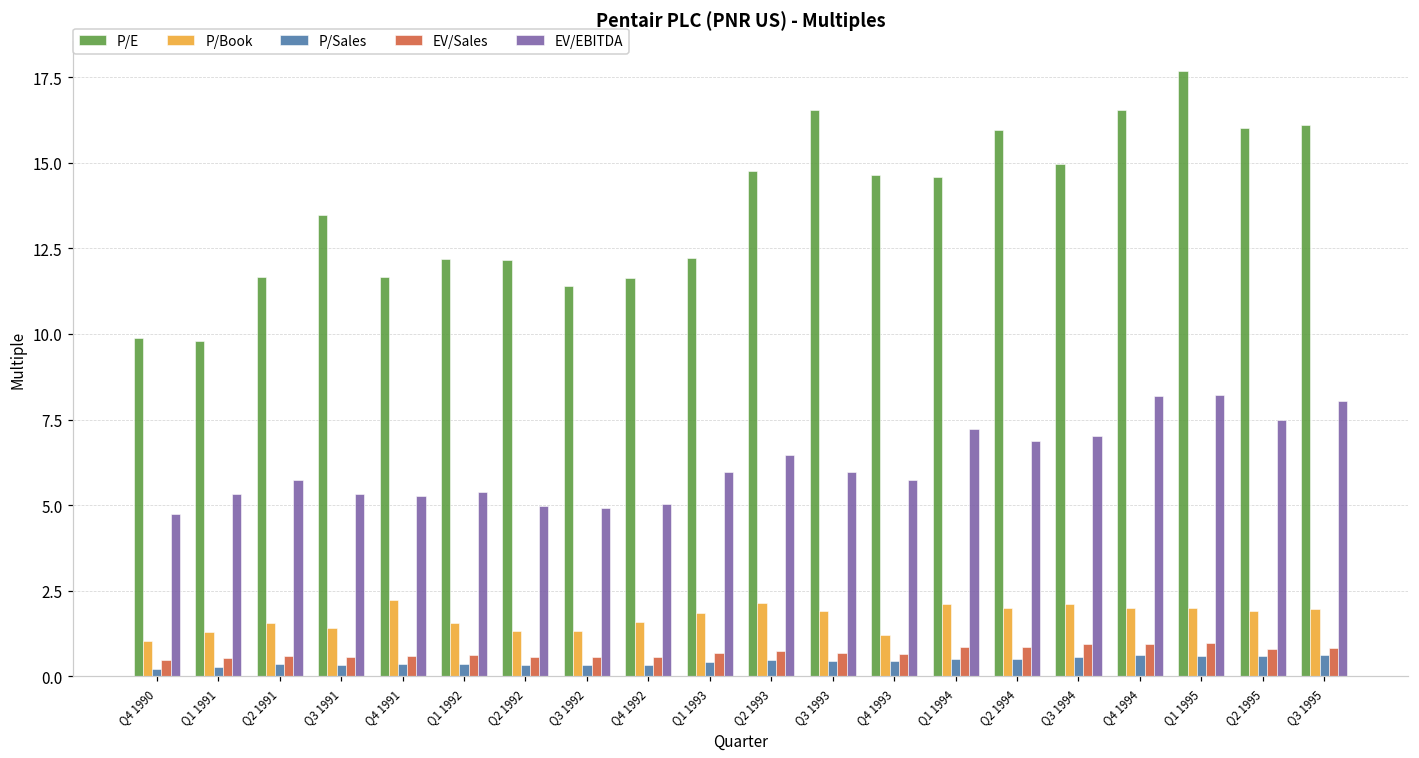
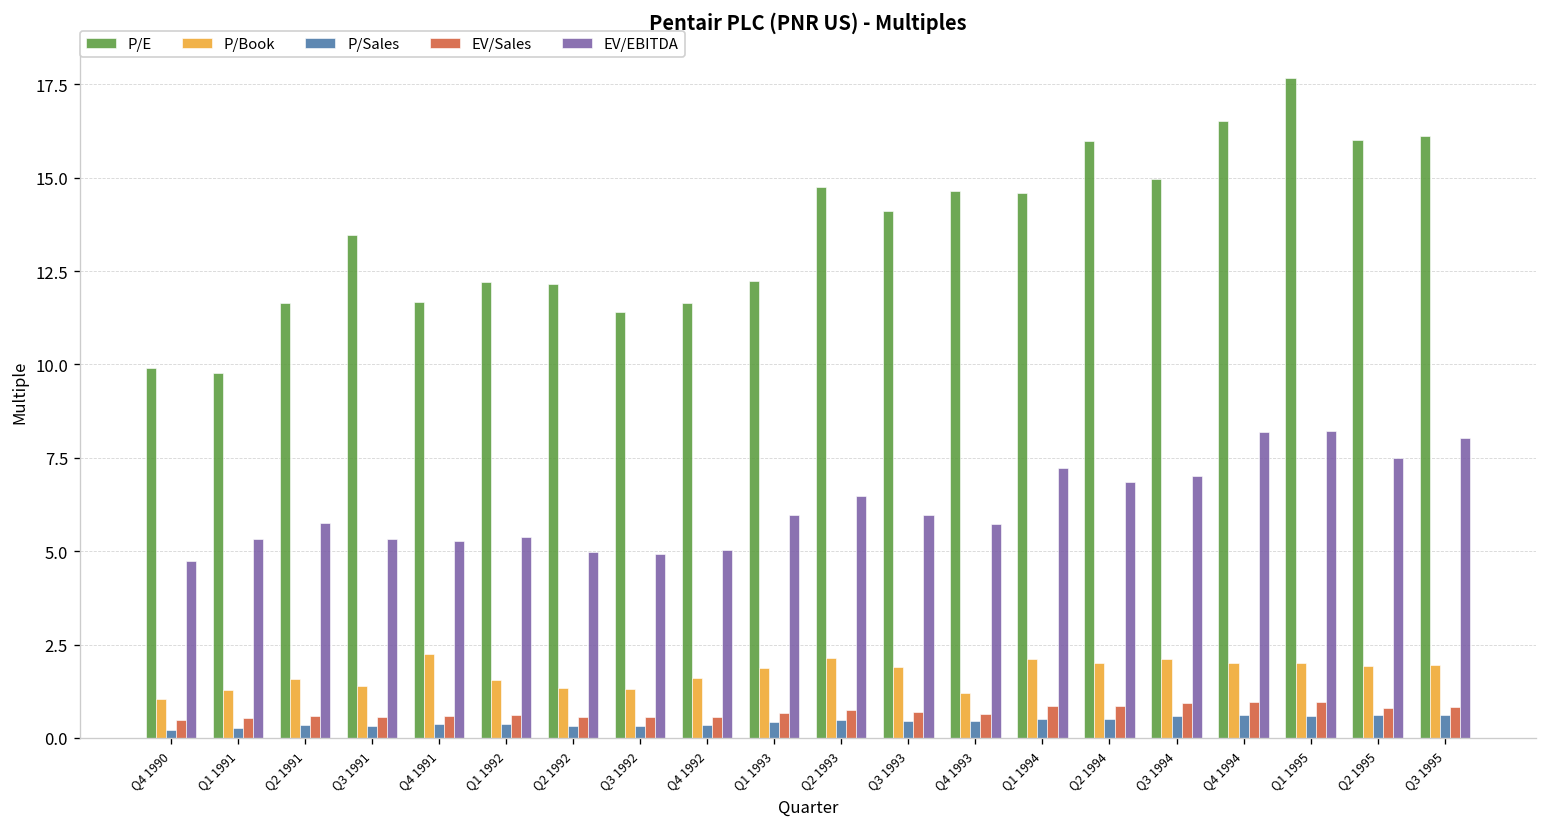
  {
    "P/E": {
      "Q4 1990": 9.9,
      "Q1 1991": 9.8,
      "Q2 1991": 11.7,
      "Q3 1991": 13.5,
      "Q4 1991": 11.7,
      "Q1 1992": 12.2,
      "Q2 1992": 12.2,
      "Q3 1992": 11.4,
      "Q4 1992": 11.6,
      "Q1 1993": 12.2,
      "Q2 1993": 14.8,
-     "Q3 1993": 16.5,
+     "Q3 1993": 14.1,
      "Q4 1993": 14.6,
      "Q1 1994": 14.6,
      "Q2 1994": 16.0,
      "Q3 1994": 15.0,
      "Q4 1994": 16.5,
      "Q1 1995": 17.7,
      "Q2 1995": 16.0,
      "Q3 1995": 16.1
    },
    "P/Book": {
      "Q4 1990": 1.0,
      "Q1 1991": 1.3,
      "Q2 1991": 1.6,
      "Q3 1991": 1.4,
      "Q4 1991": 2.2,
      "Q1 1992": 1.5,
      "Q2 1992": 1.3,
      "Q3 1992": 1.3,
      "Q4 1992": 1.6,
      "Q1 1993": 1.9,
      "Q2 1993": 2.1,
      "Q3 1993": 1.9,
      "Q4 1993": 1.2,
      "Q1 1994": 2.1,
      "Q2 1994": 2.0,
      "Q3 1994": 2.1,
      "Q4 1994": 2.0,
      "Q1 1995": 2.0,
      "Q2 1995": 1.9,
      "Q3 1995": 2.0
    },
    "EV/Sales": {
      "Q4 1990": 0.5,
      "Q1 1991": 0.5,
      "Q2 1991": 0.6,
      "Q3 1991": 0.6,
      "Q4 1991": 0.6,
      "Q1 1992": 0.6,
      "Q2 1992": 0.6,
      "Q3 1992": 0.6,
      "Q4 1992": 0.6,
      "Q1 1993": 0.7,
      "Q2 1993": 0.7,
      "Q3 1993": 0.7,
      "Q4 1993": 0.6,
      "Q1 1994": 0.9,
      "Q2 1994": 0.9,
      "Q3 1994": 0.9,
      "Q4 1994": 1.0,
      "Q1 1995": 1.0,
      "Q2 1995": 0.8,
      "Q3 1995": 0.8
    }
  }
